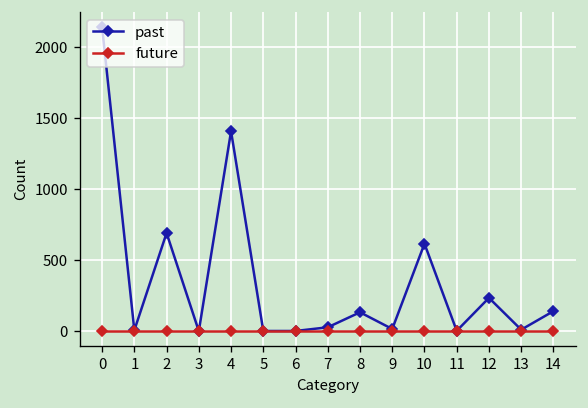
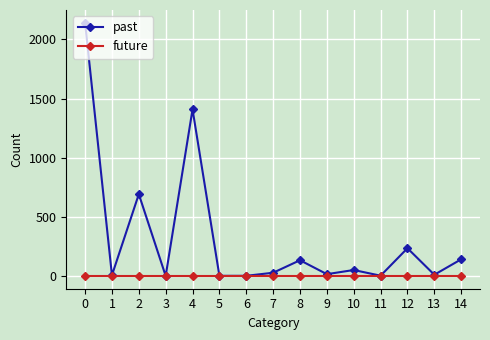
  {
    "past": {
      "2": 690,
      "4": 1410,
      "7": 30,
      "8": 130,
-     "10": 620,
+     "10": 50,
      "12": 240,
      "14": 140
    },
    "future": {
      "0": 0,
      "2": 0,
      "4": 0,
      "7": 0,
      "8": 0,
      "10": 0,
      "12": 0,
      "14": 0
    }
  }
